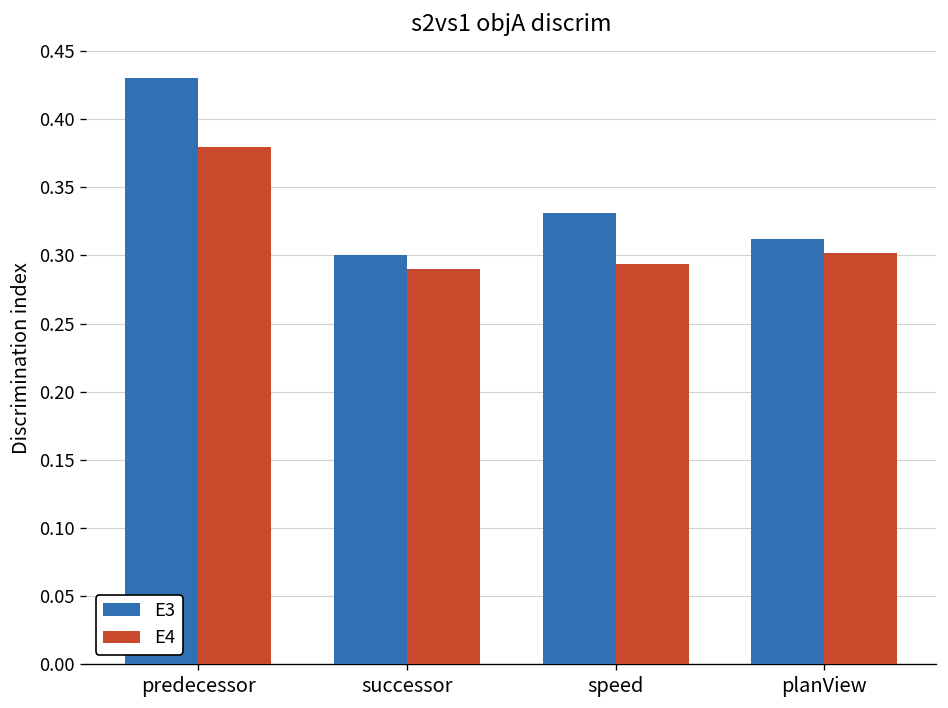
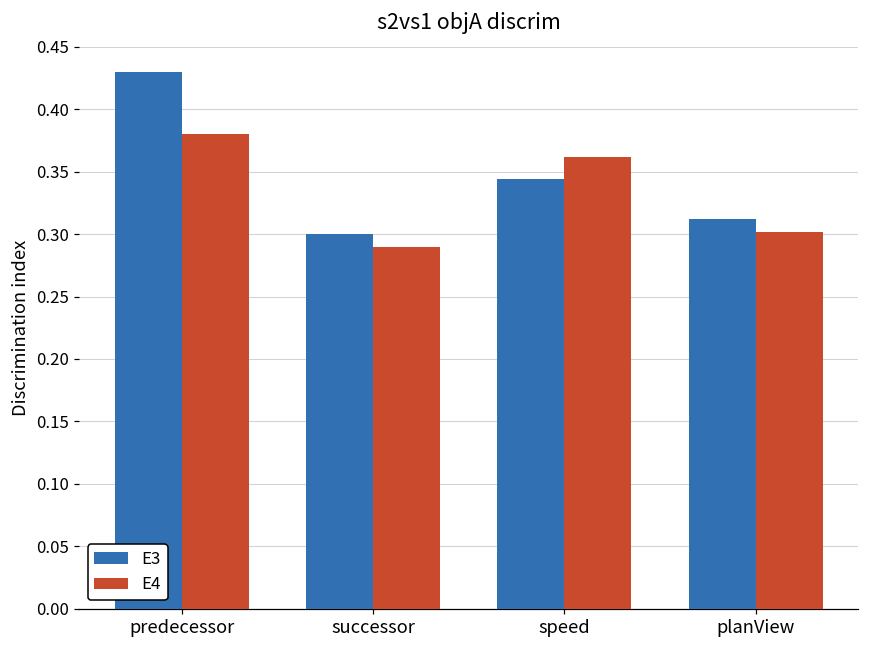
  {
    "E3": {
      "predecessor": 0.430,
      "successor": 0.300,
-     "speed": 0.331,
+     "speed": 0.344,
      "planView": 0.312
    },
    "E4": {
      "predecessor": 0.380,
      "successor": 0.290,
-     "speed": 0.293,
+     "speed": 0.362,
      "planView": 0.302
    }
  }
